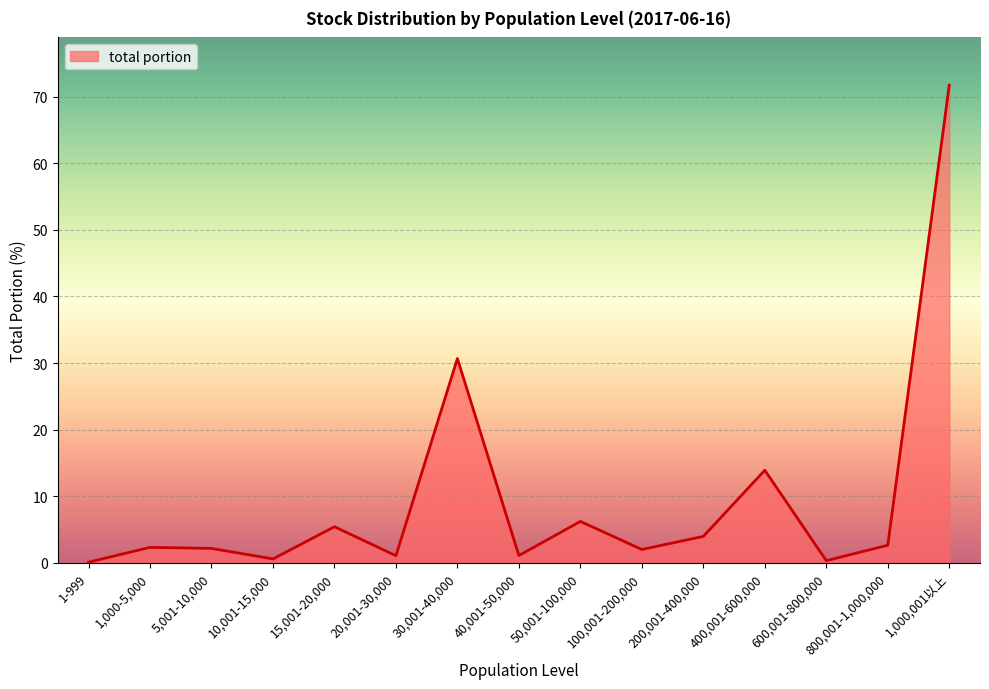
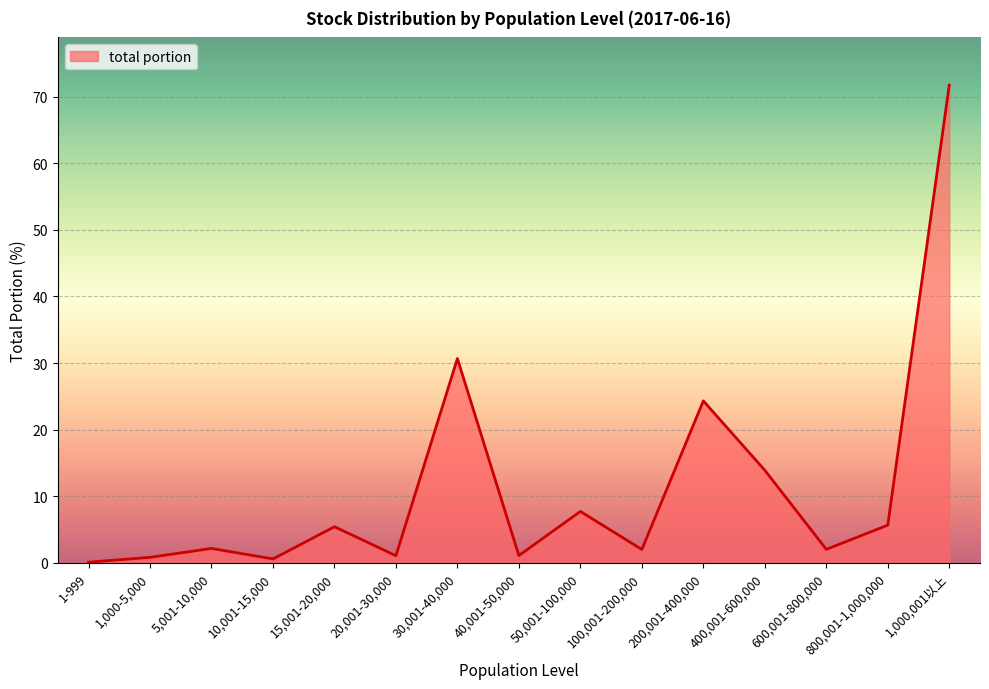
  {
    "1-999": 0,
-   "1,000-5,000": 2,
+   "1,000-5,000": 1,
    "5,001-10,000": 2,
    "10,001-15,000": 1,
    "15,001-20,000": 5,
    "20,001-30,000": 1,
    "30,001-40,000": 31,
    "40,001-50,000": 1,
-   "50,001-100,000": 6,
+   "50,001-100,000": 8,
    "100,001-200,000": 2,
-   "200,001-400,000": 4,
+   "200,001-400,000": 24,
    "400,001-600,000": 14,
-   "600,001-800,000": 0,
-   "800,001-1,000,000": 3,
+   "600,001-800,000": 2,
+   "800,001-1,000,000": 6,
    "1,000,001以上": 72
  }
